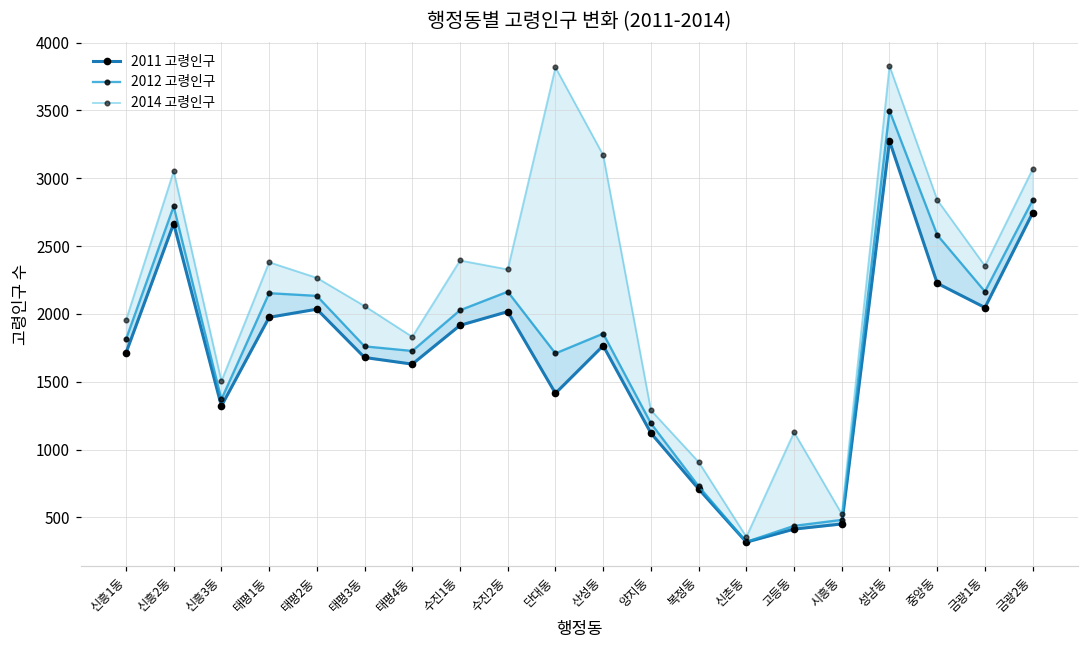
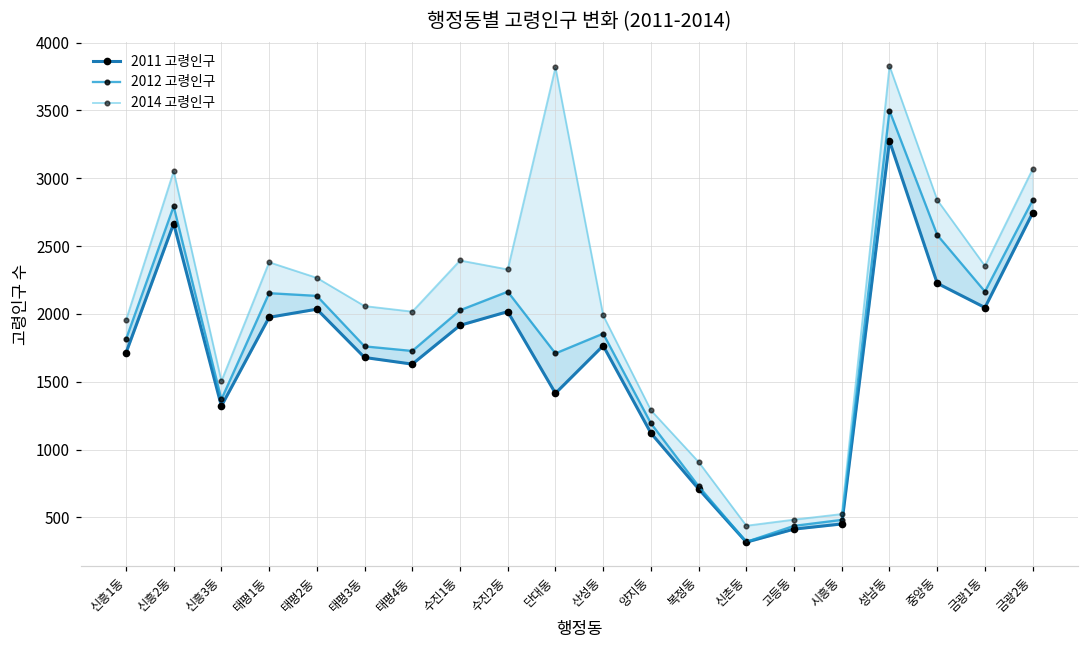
  {
    "2014 고령인구": {
      "신흥1동": 1950,
      "신흥2동": 3050,
      "신흥3동": 1510,
      "태평1동": 2380,
      "태평2동": 2270,
      "태평3동": 2060,
-     "태평4동": 1830,
+     "태평4동": 2020,
      "수진1동": 2390,
      "수진2동": 2330,
      "단대동": 3820,
-     "산성동": 3170,
+     "산성동": 1990,
      "양지동": 1290,
      "복정동": 910,
-     "신촌동": 360,
-     "고등동": 1130,
+     "신촌동": 440,
+     "고등동": 480,
      "시흥동": 530,
      "성남동": 3830,
      "중앙동": 2840,
      "금광1동": 2350,
      "금광2동": 3070
    }
  }
